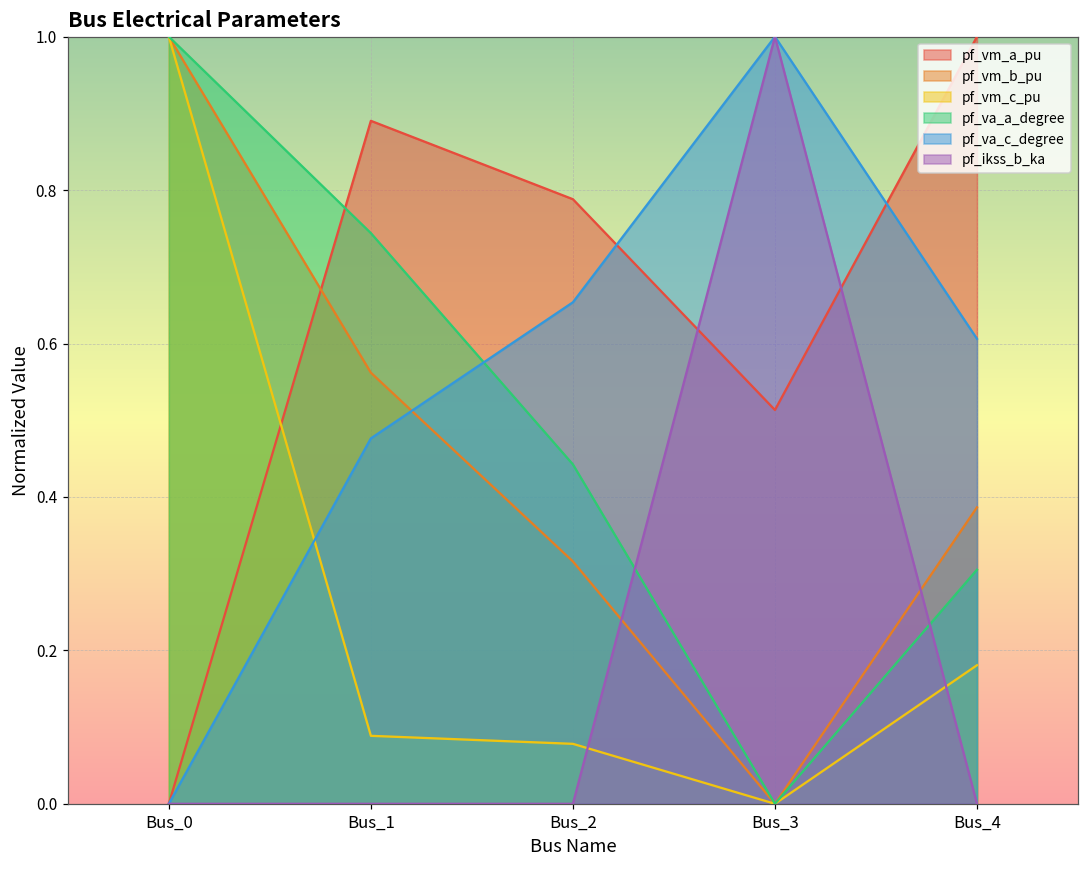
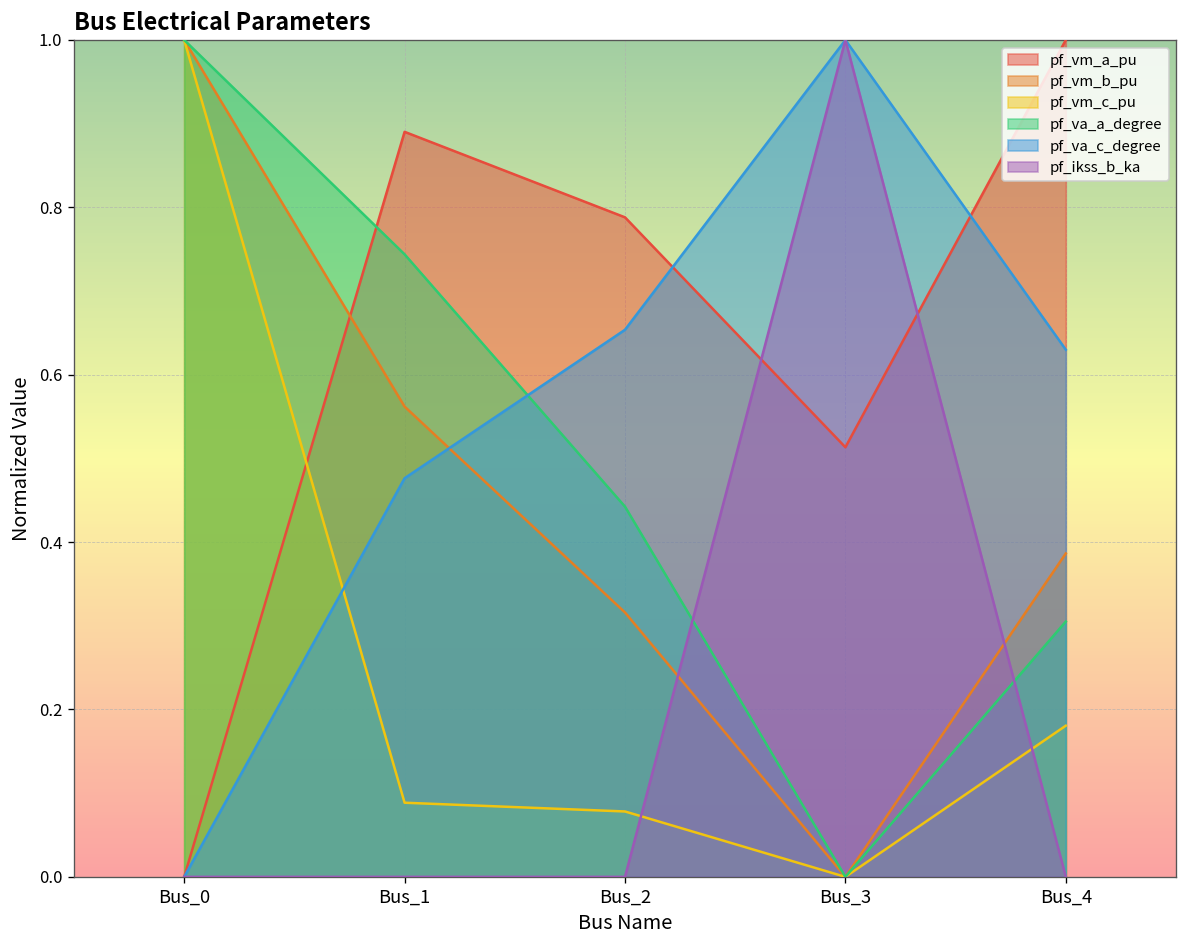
  {
    "pf_va_a_degree": {
      "Bus_1": 0.74,
      "Bus_2": 0.44,
      "Bus_4": 0.31
    },
    "pf_va_c_degree": {
      "Bus_1": 0.48,
      "Bus_2": 0.65,
-     "Bus_4": 0.61
+     "Bus_4": 0.63
    },
    "pf_ikss_b_ka": {
      "Bus_1": 0.00,
      "Bus_2": 0.00,
      "Bus_4": 0.00
    }
  }
